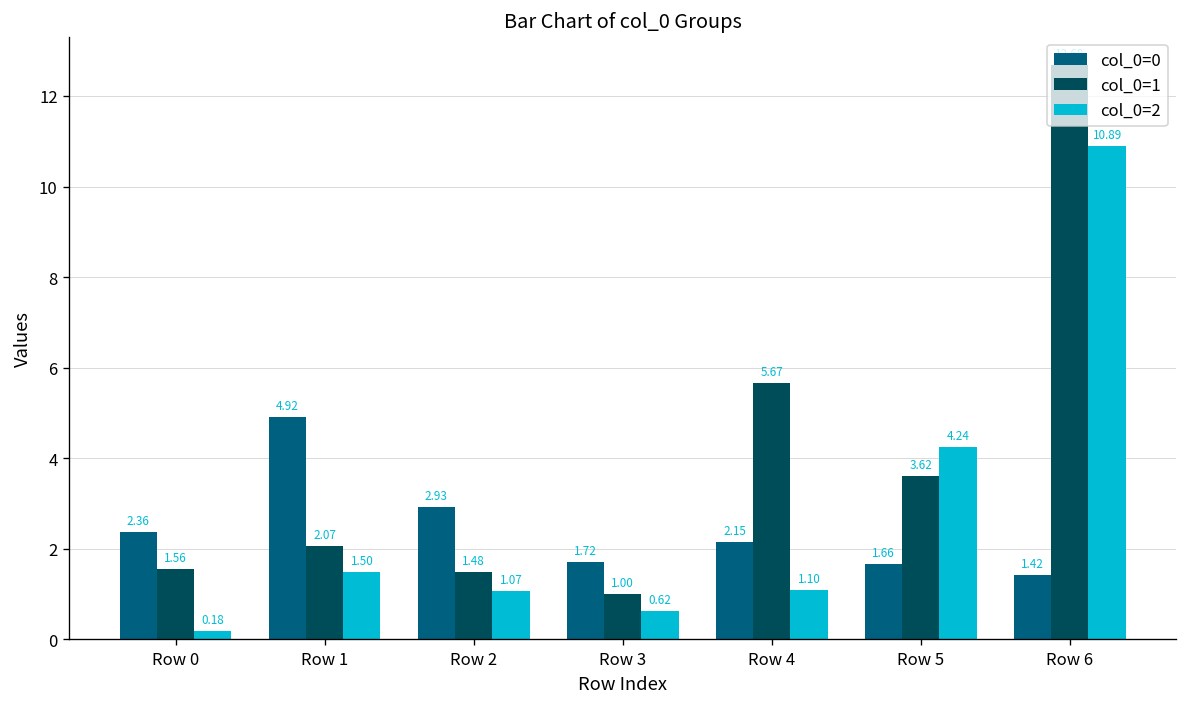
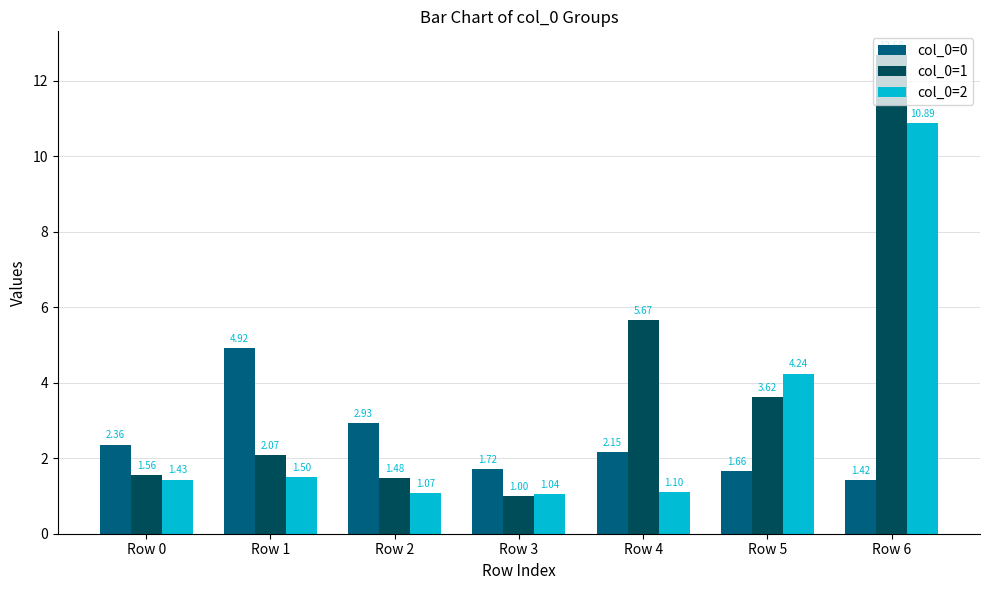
  {
    "col_0=2": {
-     "Row 0": 0.18,
+     "Row 0": 1.43,
      "Row 1": 1.50,
      "Row 2": 1.07,
-     "Row 3": 0.62,
+     "Row 3": 1.04,
      "Row 4": 1.10,
      "Row 5": 4.24,
      "Row 6": 10.89
    }
  }
